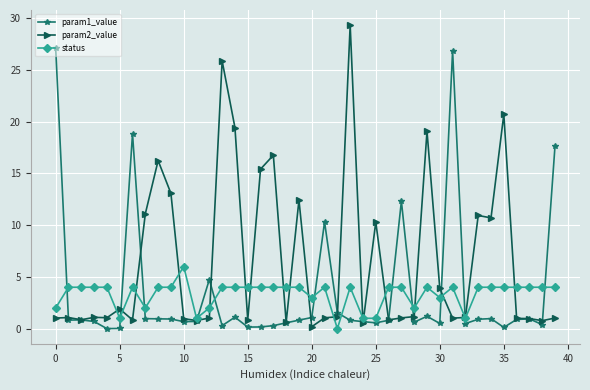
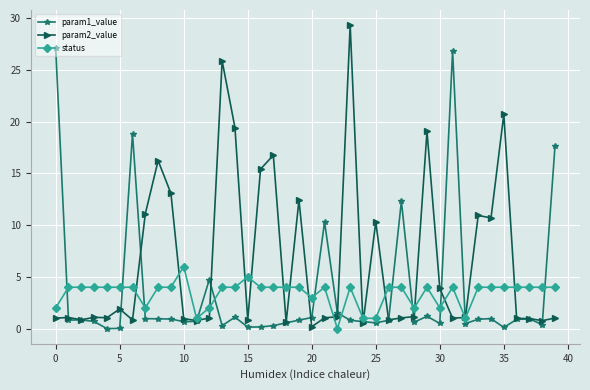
  {
    "status": {
      "0": 2,
-     "5": 1,
+     "5": 4,
      "10": 6,
-     "15": 4,
+     "15": 5,
      "20": 3,
      "25": 1,
-     "30": 3,
+     "30": 2,
      "35": 4
    }
  }
